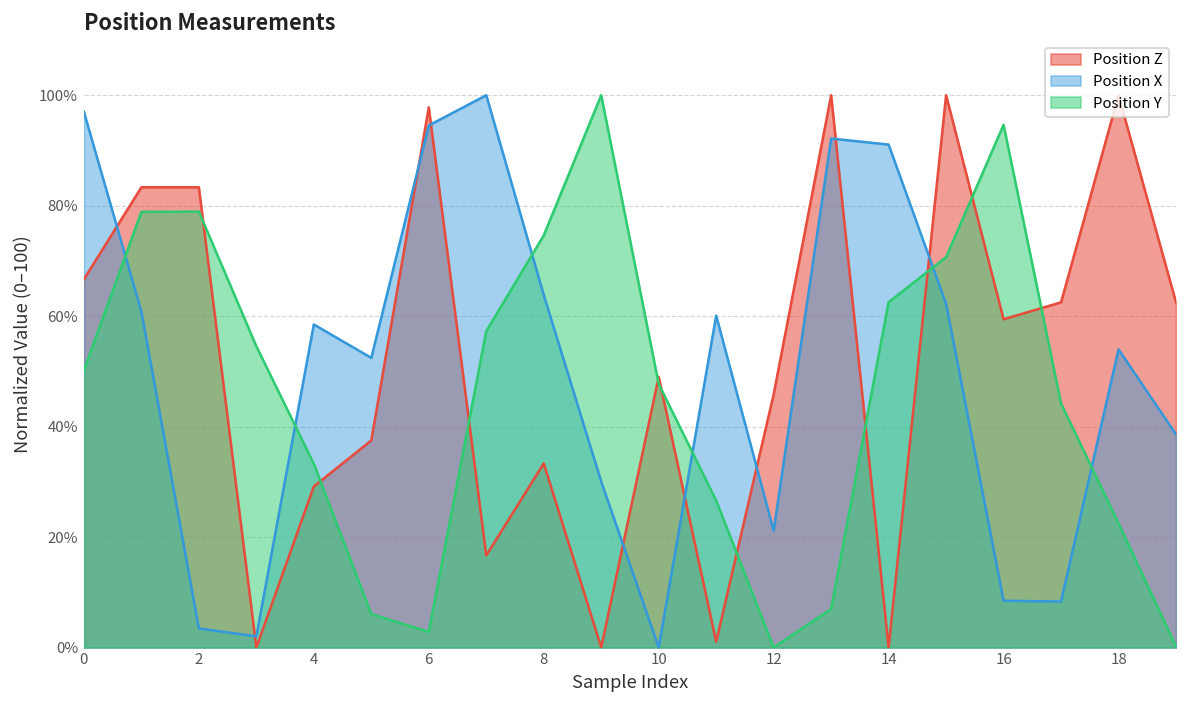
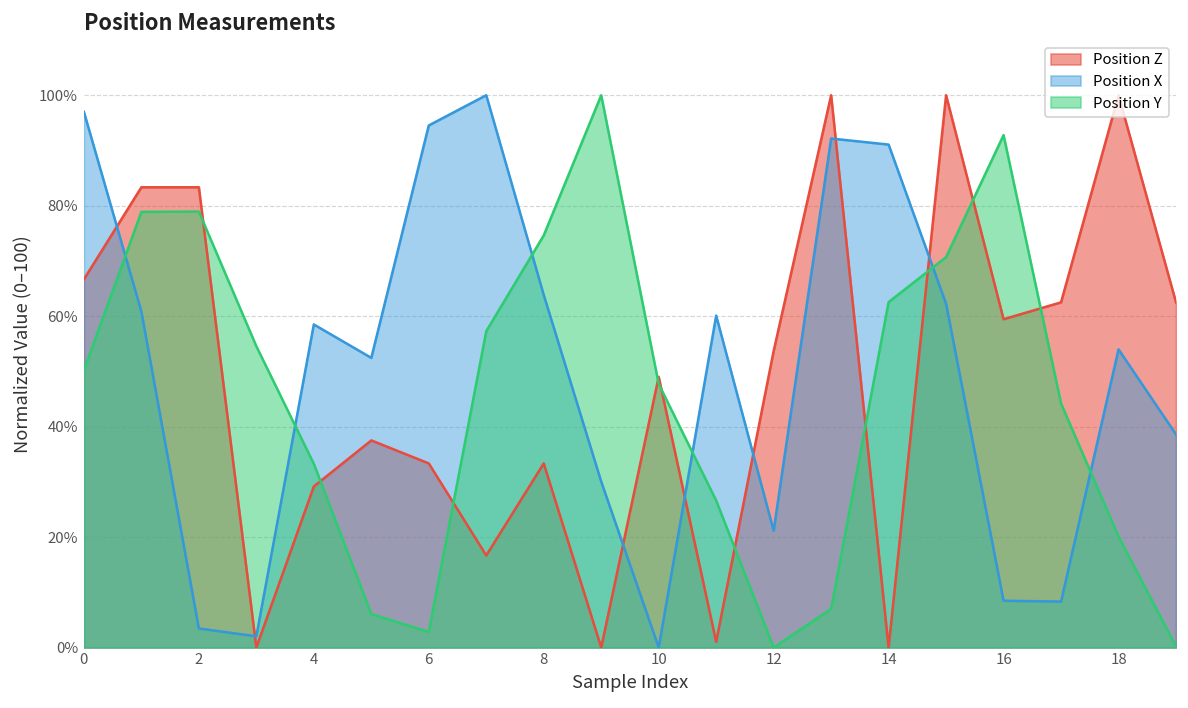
  {
    "Position Z": {
      "0": "67%",
      "2": "83%",
      "4": "29%",
-     "6": "98%",
+     "6": "33%",
      "8": "33%",
      "10": "49%",
-     "12": "46%",
+     "12": "54%",
      "14": "0%",
      "16": "59%"
    },
    "Position X": {
      "0": "97%",
      "2": "3%",
      "4": "58%",
      "6": "95%",
      "8": "64%",
      "10": "0%",
      "12": "21%",
      "14": "91%",
      "16": "8%",
      "18": "54%"
    },
    "Position Y": {
      "0": "50%",
      "2": "79%",
      "4": "33%",
      "6": "3%",
      "8": "75%",
      "10": "48%",
      "12": "0%",
      "14": "63%",
-     "16": "95%",
-     "18": "22%"
+     "16": "93%",
+     "18": "20%"
    }
  }
